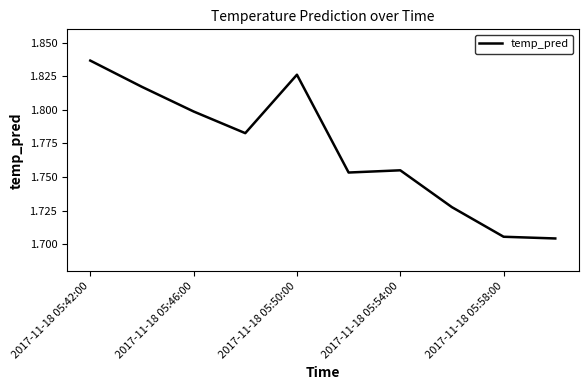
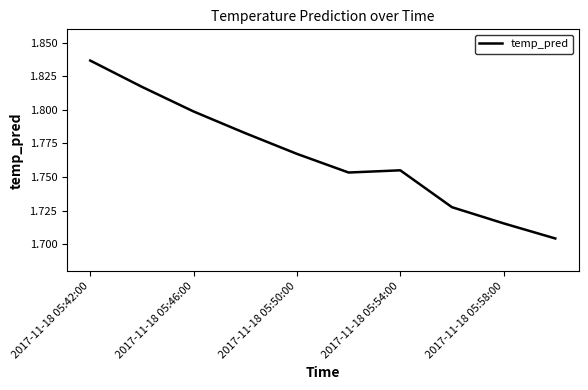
  {
    "2017-11-18 05:42:00": 1.837,
    "2017-11-18 05:46:00": 1.799,
-   "2017-11-18 05:50:00": 1.826,
+   "2017-11-18 05:50:00": 1.767,
    "2017-11-18 05:54:00": 1.755,
-   "2017-11-18 05:58:00": 1.706
+   "2017-11-18 05:58:00": 1.716
  }
